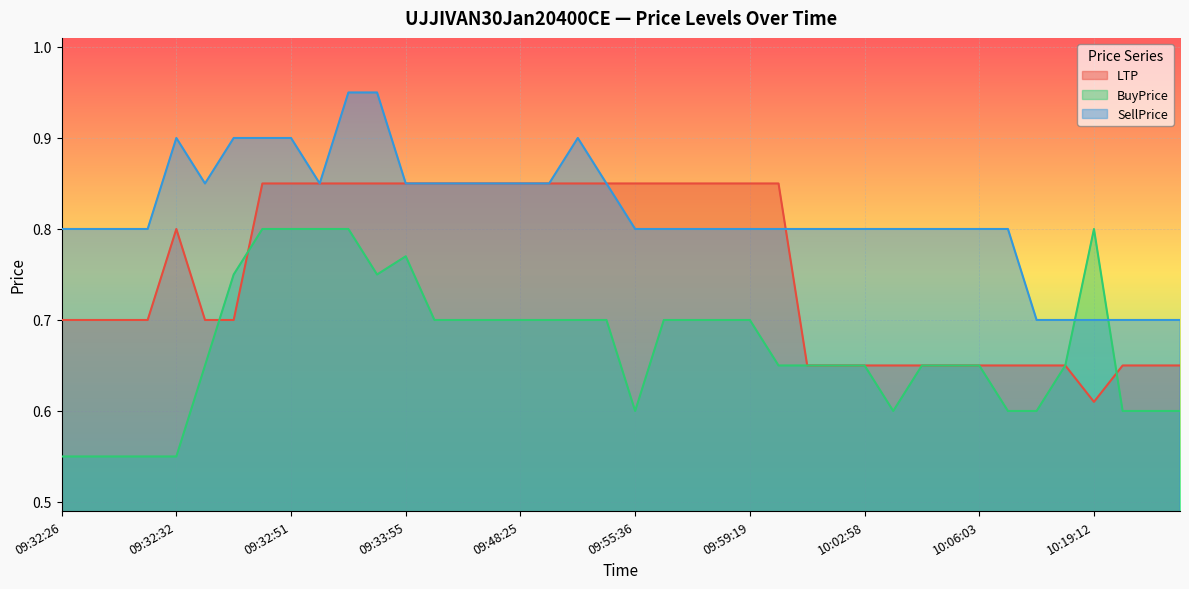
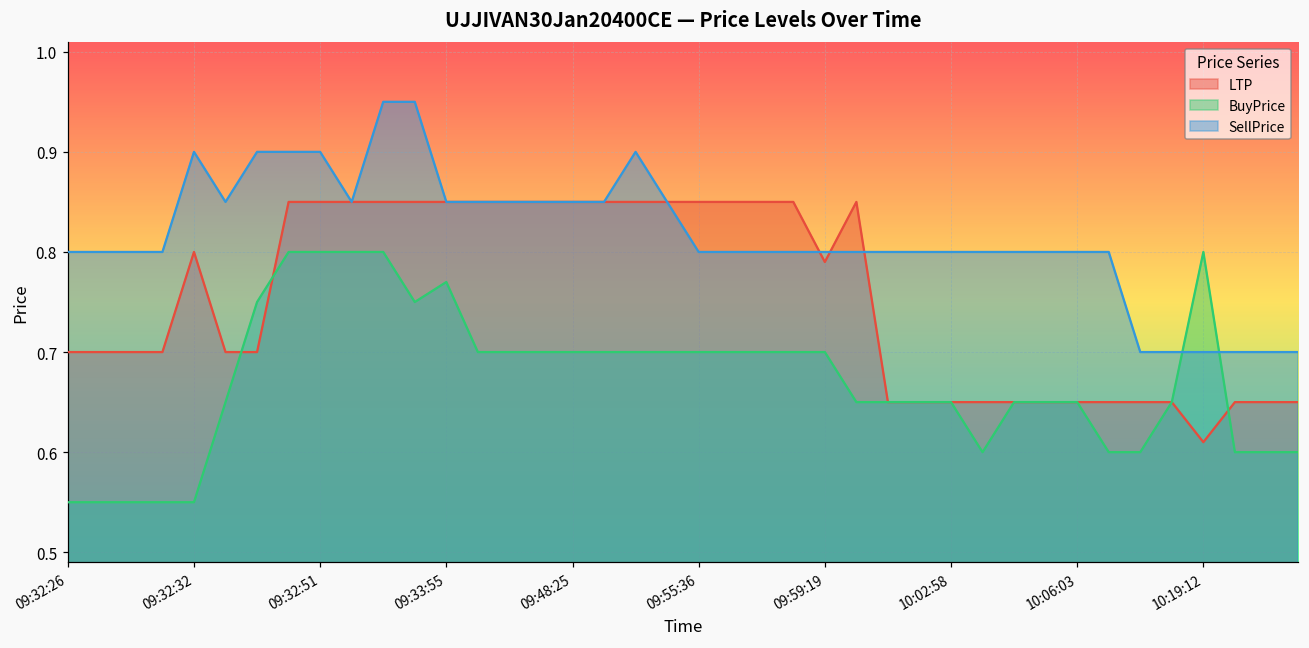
  {
    "LTP": {
      "09:32:32": 0.80,
      "09:55:36": 0.85,
-     "09:59:19": 0.85,
+     "09:59:19": 0.79,
      "10:19:12": 0.61
    },
    "BuyPrice": {
      "09:32:32": 0.55,
      "09:33:55": 0.77,
      "09:48:25": 0.7,
-     "09:55:36": 0.6,
+     "09:55:36": 0.7,
      "09:59:19": 0.7,
      "10:19:12": 0.8
    },
    "SellPrice": {
      "09:32:32": 0.90,
      "09:55:36": 0.80,
      "09:59:19": 0.80,
      "10:02:58": 0.80,
      "10:06:03": 0.80,
      "10:19:12": 0.70
    }
  }
